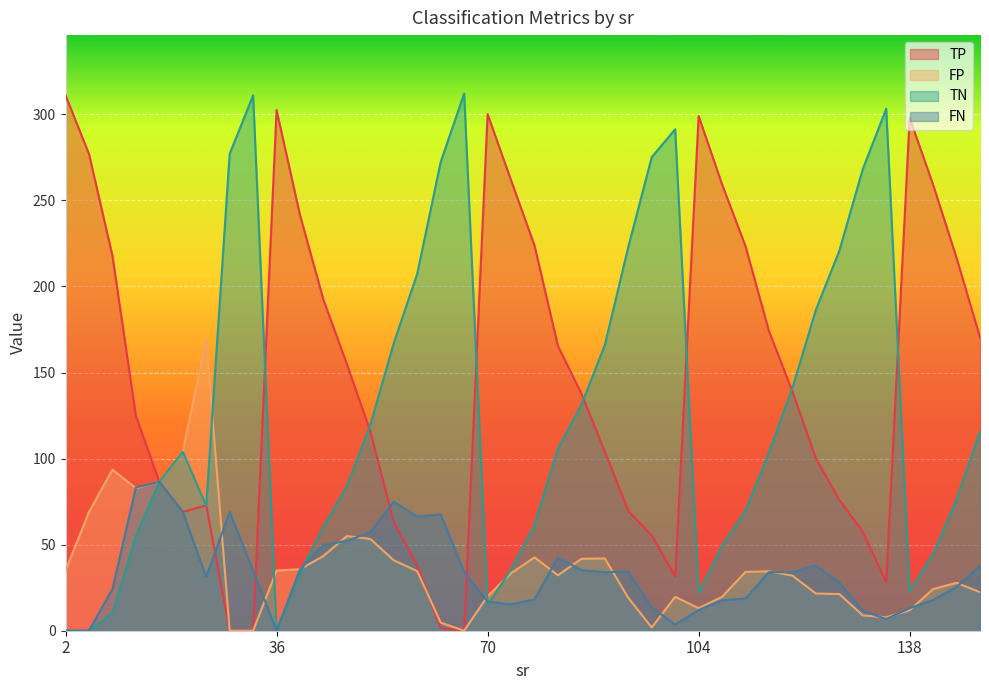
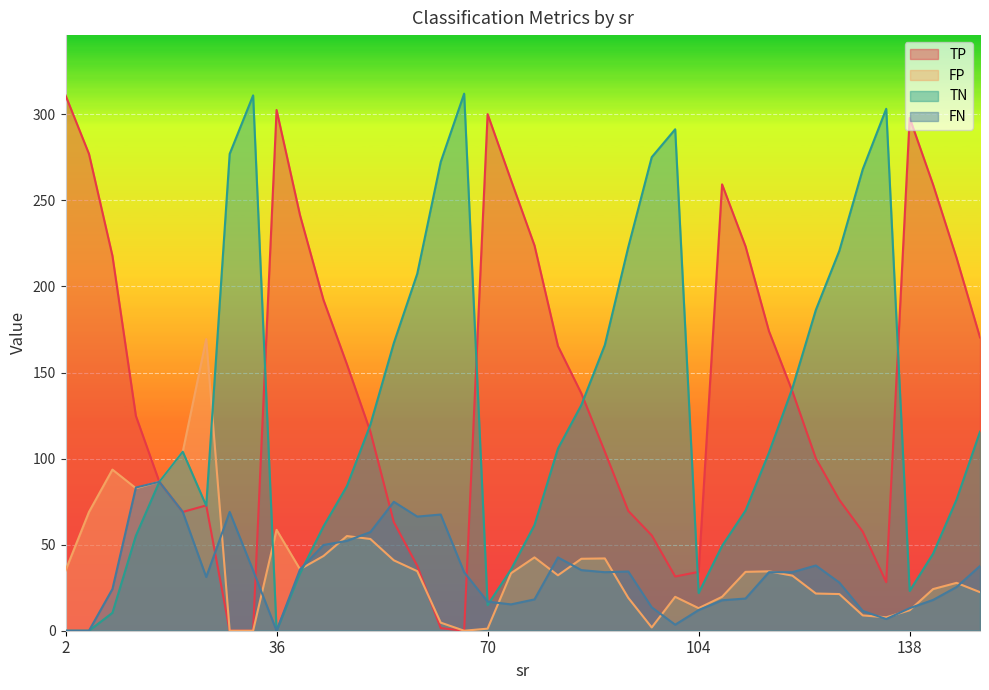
  {
    "TP": {
      "36": 303,
      "70": 300,
-     "104": 299
+     "104": 34
    },
    "FP": {
-     "36": 35,
-     "70": 20
+     "36": 59,
+     "70": 1
    }
  }
